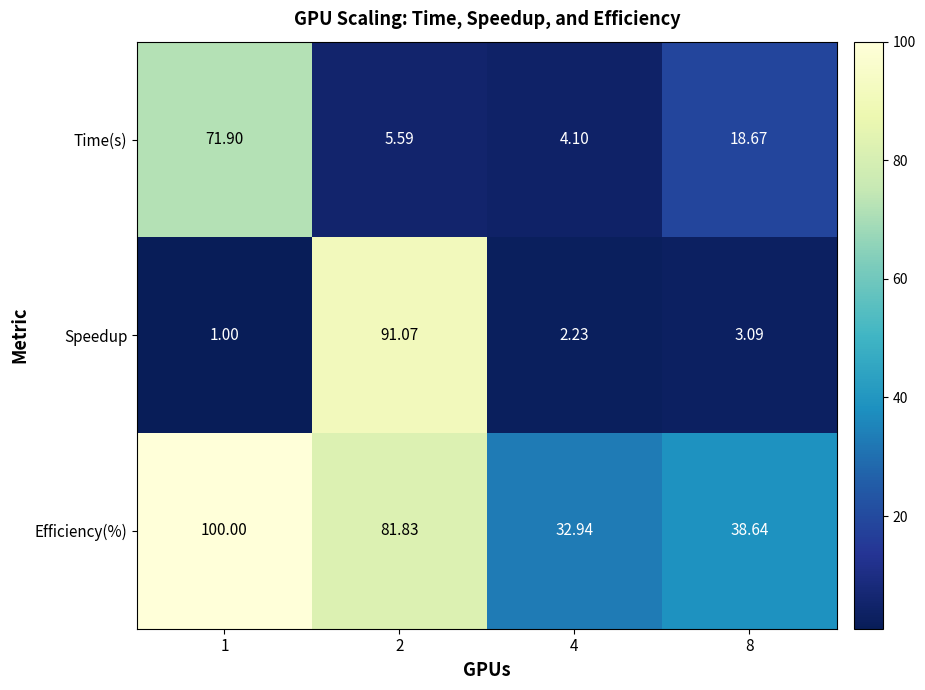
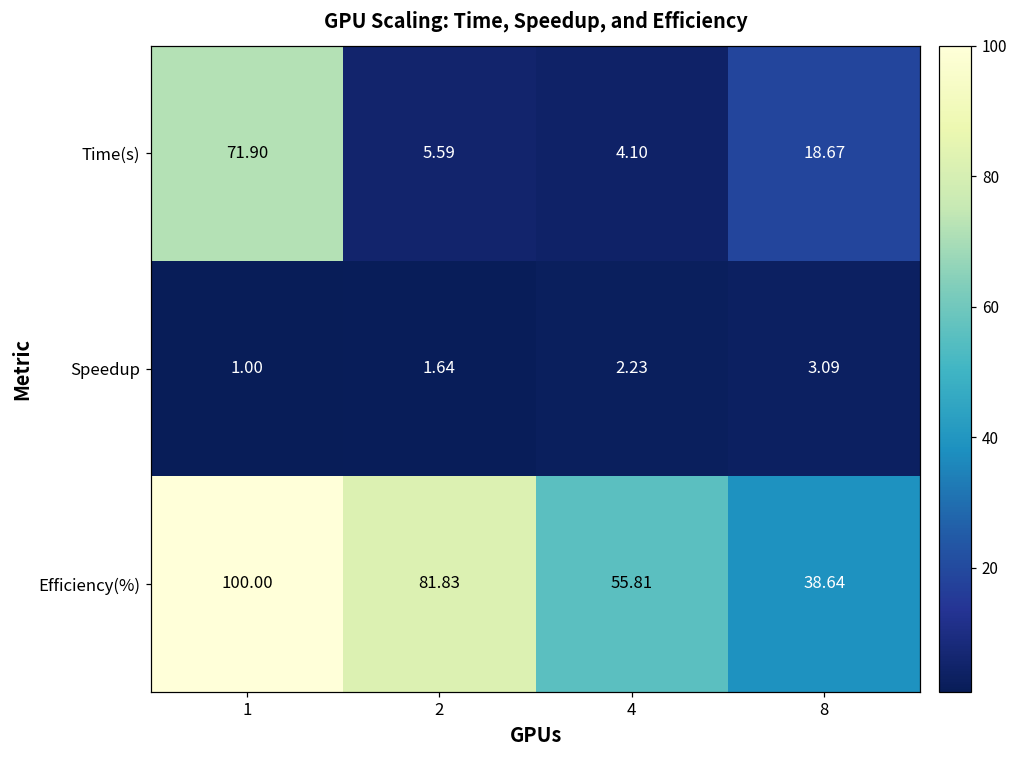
  {
    "Time(s)": {
      "1": 71.90,
      "2": 5.59,
      "4": 4.10,
      "8": 18.67
    },
    "Speedup": {
      "1": 1.00,
-     "2": 91.07,
+     "2": 1.64,
      "4": 2.23,
      "8": 3.09
    },
    "Efficiency(%)": {
      "1": 100.00,
      "2": 81.83,
-     "4": 32.94,
+     "4": 55.81,
      "8": 38.64
    }
  }
